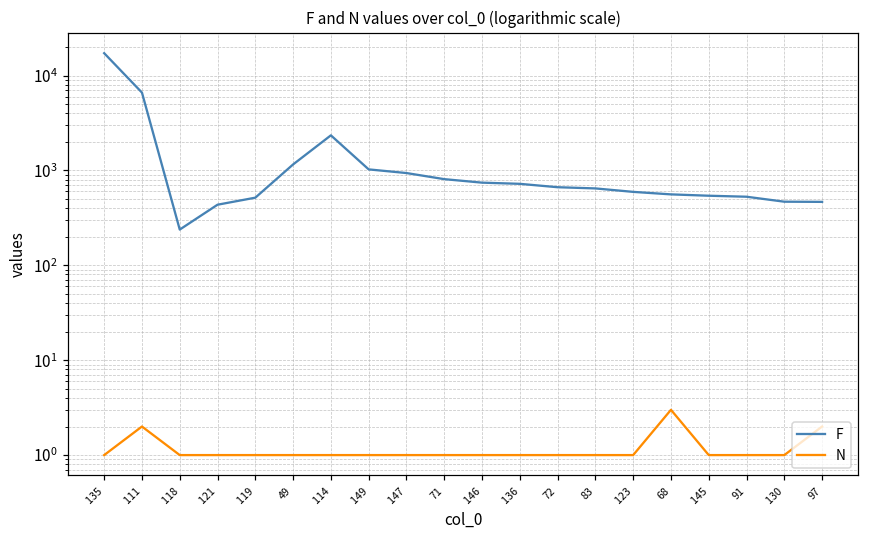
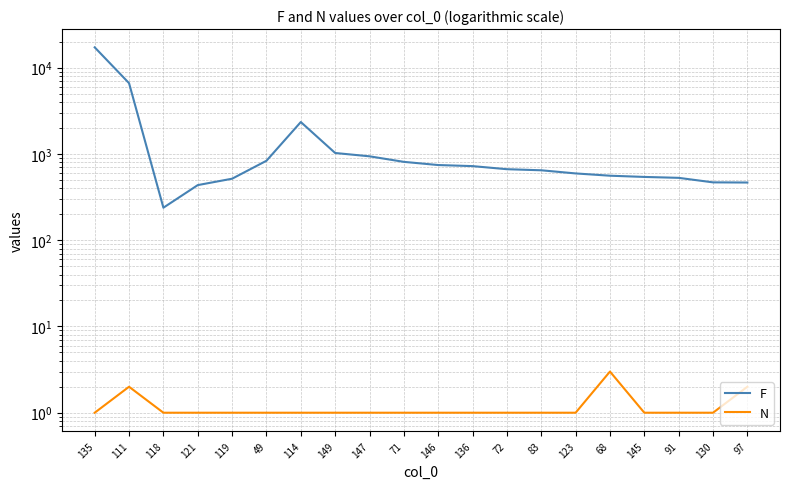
  {
    "F": {
      "135": 17000,
      "111": 7000,
      "118": 240,
      "121": 400,
      "119": 500,
-     "49": 1200,
+     "49": 800,
      "114": 2300,
      "149": 1000,
      "147": 900,
      "71": 800,
      "146": 700,
      "136": 700,
      "72": 700,
      "83": 600,
      "123": 600,
      "68": 600,
      "145": 500,
      "91": 500,
      "130": 500,
      "97": 500
    },
    "N": {
      "135": 1,
      "111": 2,
      "118": 1,
      "121": 1,
      "119": 1,
      "49": 1,
      "114": 1,
      "149": 1,
      "147": 1,
      "71": 1,
      "146": 1,
      "136": 1,
      "72": 1,
      "83": 1,
      "123": 1,
      "68": 3,
      "145": 1,
      "91": 1,
      "130": 1
    }
  }
